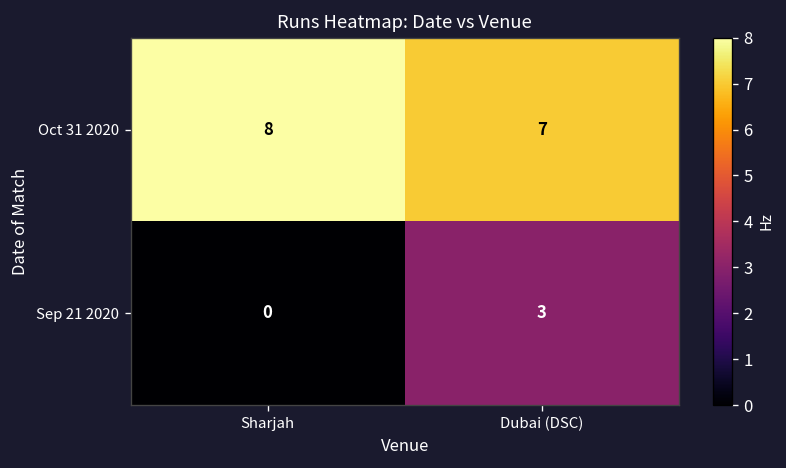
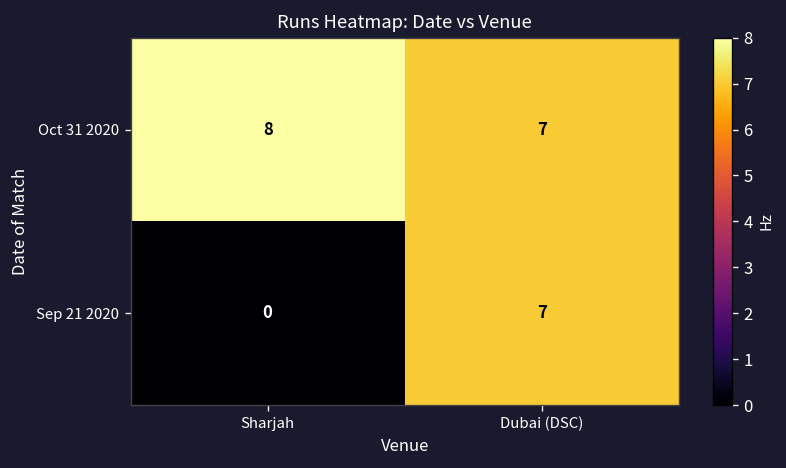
  {
    "Oct 31 2020": {
      "Sharjah": 8,
      "Dubai (DSC)": 7
    },
    "Sep 21 2020": {
      "Sharjah": 0,
-     "Dubai (DSC)": 3
+     "Dubai (DSC)": 7
    }
  }
